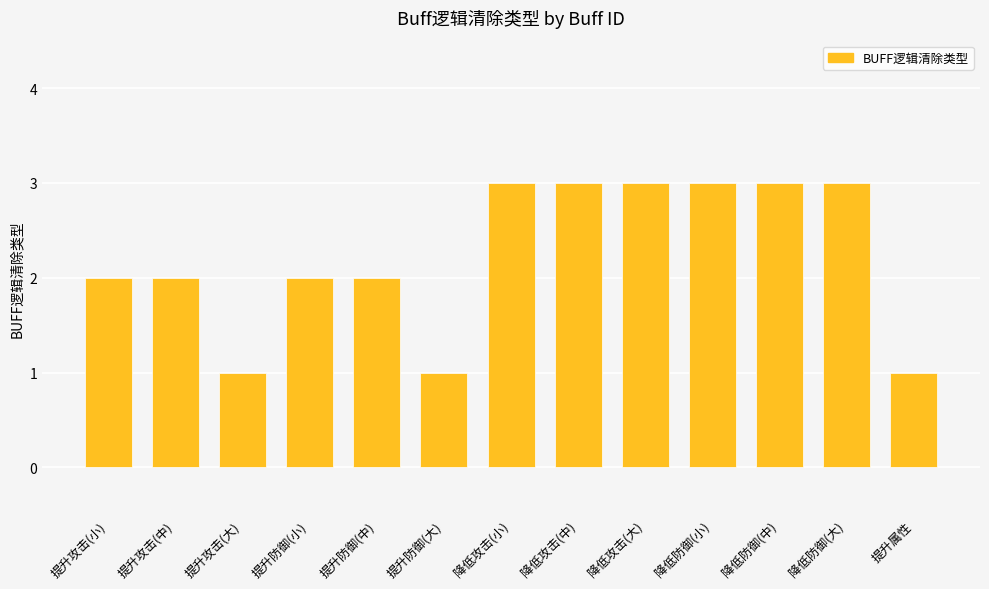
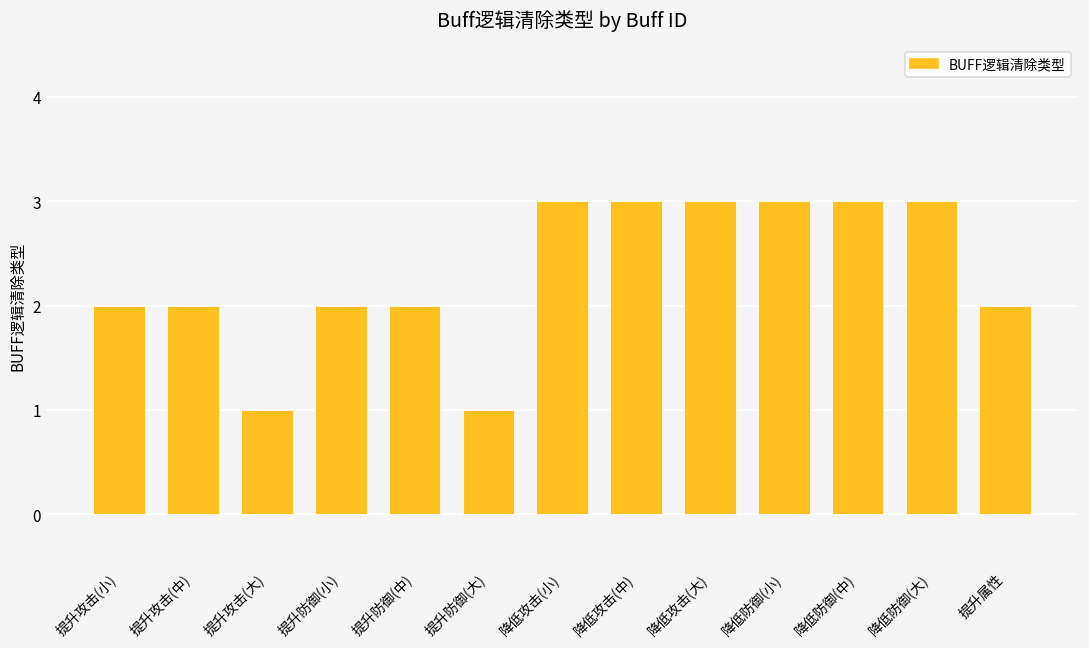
  {
    "提升攻击(小)": 2,
    "提升攻击(中)": 2,
    "提升攻击(大)": 1,
    "提升防御(小)": 2,
    "提升防御(中)": 2,
    "提升防御(大)": 1,
    "降低攻击(小)": 3,
    "降低攻击(中)": 3,
    "降低攻击(大)": 3,
    "降低防御(小)": 3,
    "降低防御(中)": 3,
    "降低防御(大)": 3,
-   "提升属性": 1
+   "提升属性": 2
  }
